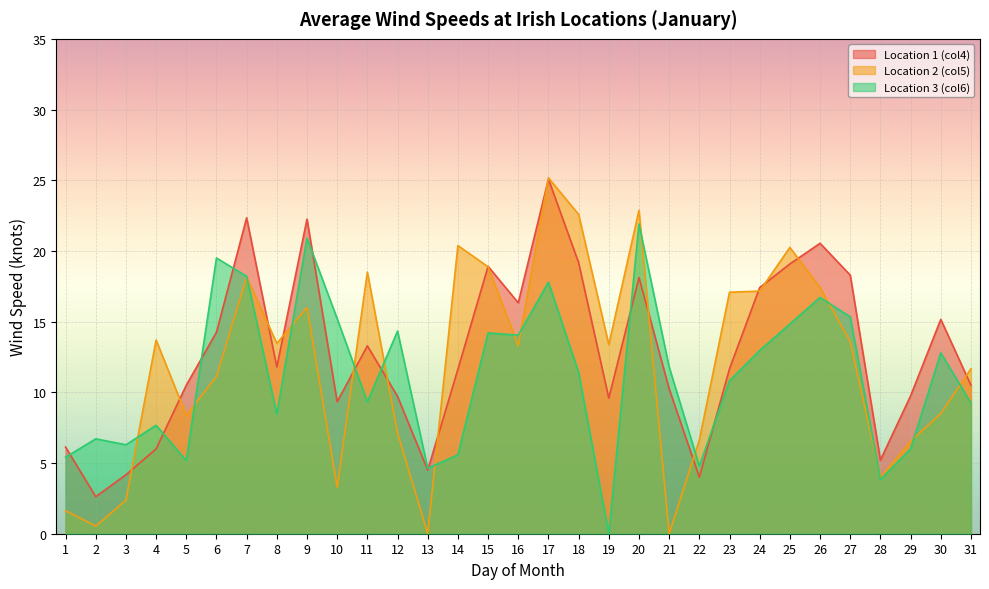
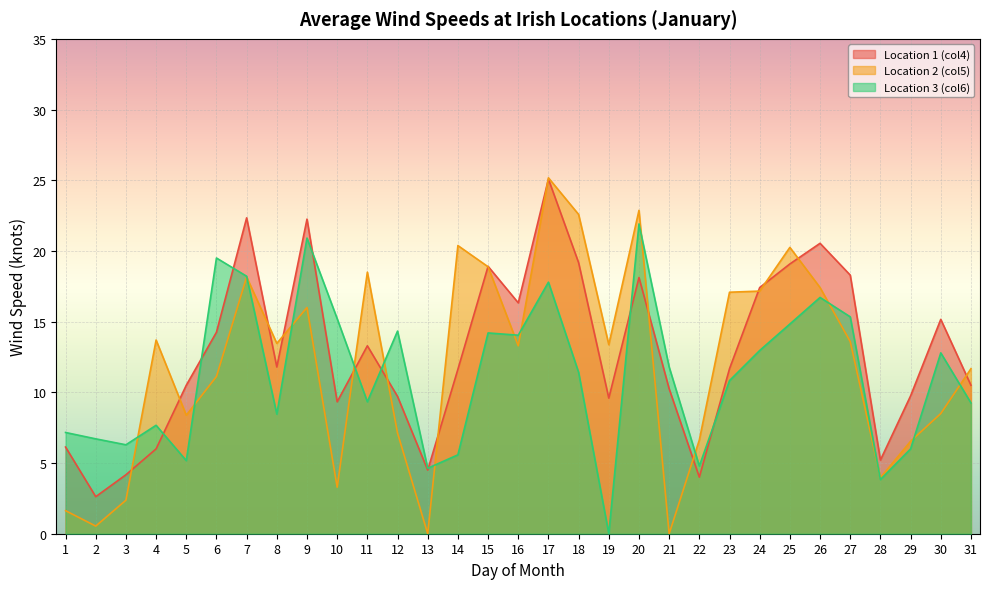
  {
    "Location 1 (col4)": {
      "1": 6.1,
      "2": 2.6,
      "3": 4.2,
      "4": 6.0,
      "5": 10.5,
      "6": 14.3,
      "7": 22.3,
      "8": 11.8,
      "9": 22.3,
      "10": 9.3,
      "11": 13.3,
      "12": 9.7,
      "14": 11.6,
      "16": 16.3,
      "18": 19.2,
      "19": 9.6,
      "20": 18.1,
      "21": 10.3,
      "22": 4.0,
      "23": 11.7,
      "24": 17.4,
      "25": 19.1,
      "26": 20.5,
      "27": 18.3,
      "28": 5.2,
      "29": 9.8,
      "30": 15.2,
      "31": 10.5
    },
    "Location 2 (col5)": {
      "1": 1.6,
      "2": 0.5,
      "3": 2.4,
      "4": 13.7,
      "5": 8.4,
      "6": 11.1,
      "8": 13.5,
      "9": 16.0,
      "10": 3.3,
      "11": 18.5,
      "12": 7.1,
      "13": 0.0,
      "14": 20.4,
      "16": 13.3,
      "18": 22.6,
      "19": 13.4,
      "20": 22.9,
      "21": 0.0,
      "22": 6.6,
      "23": 17.1,
      "24": 17.2,
      "25": 20.3,
      "26": 17.4,
      "27": 13.6,
      "29": 6.5,
      "30": 8.5,
      "31": 11.7
    },
    "Location 3 (col6)": {
-     "1": 5.4,
+     "1": 7.2,
      "2": 6.7,
      "3": 6.3,
      "4": 7.7,
      "5": 5.2,
      "6": 19.5,
      "8": 8.5,
      "9": 20.9,
      "10": 15.2,
      "11": 9.3,
      "12": 14.3,
      "14": 5.6,
      "15": 14.2,
      "16": 14.0,
      "17": 17.8,
      "18": 11.4,
      "19": 0.0,
      "20": 21.9,
      "21": 11.8,
      "22": 4.8,
      "23": 10.8,
      "24": 13.0,
      "25": 14.8,
      "26": 16.7,
      "27": 15.3,
      "29": 6.0,
      "30": 12.8,
      "31": 9.3
    }
  }
